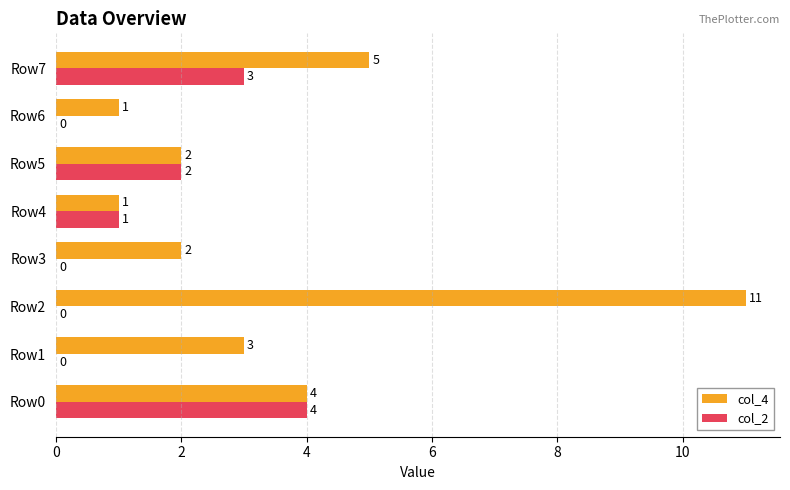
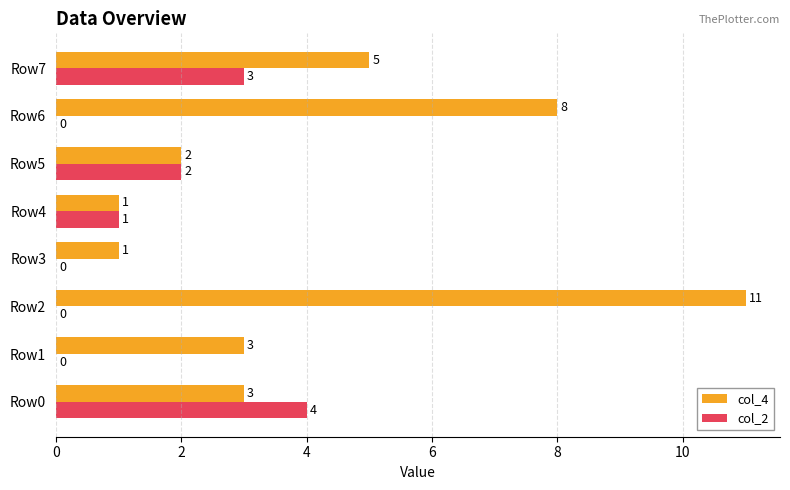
  {
    "col_4": {
      "Row7": 5,
-     "Row6": 1,
+     "Row6": 8,
      "Row5": 2,
      "Row4": 1,
-     "Row3": 2,
+     "Row3": 1,
      "Row2": 11,
      "Row1": 3,
-     "Row0": 4
+     "Row0": 3
    },
    "col_2": {
      "Row7": 3,
      "Row6": 0,
      "Row5": 2,
      "Row4": 1,
      "Row3": 0,
      "Row2": 0,
      "Row1": 0,
      "Row0": 4
    }
  }
